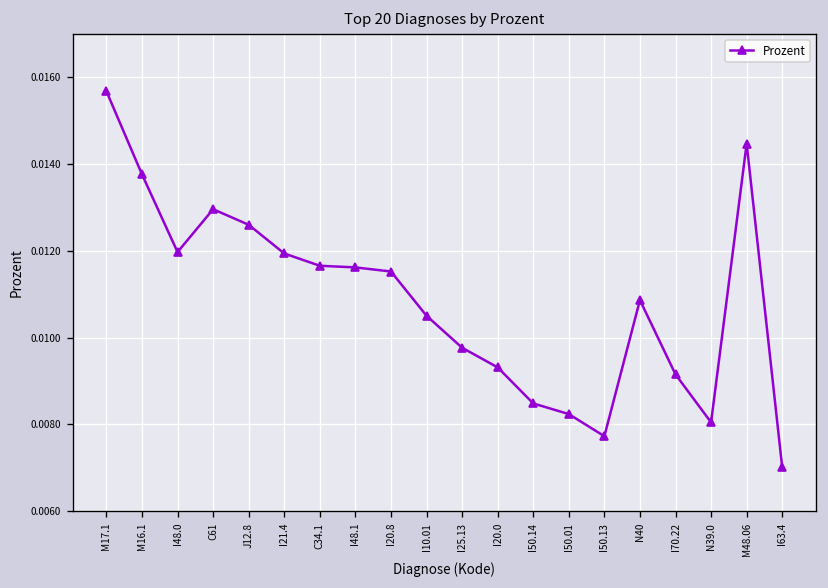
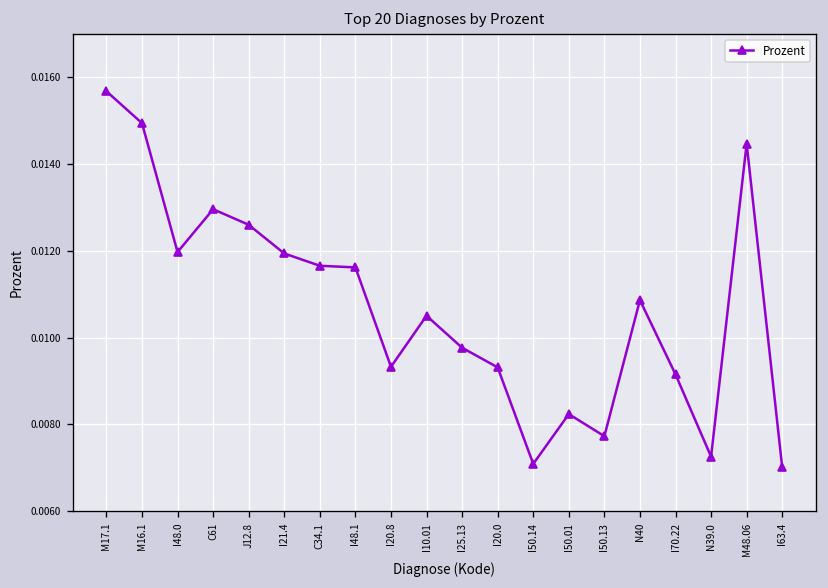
  {
    "M17.1": 0.0157,
-   "M16.1": 0.0138,
+   "M16.1": 0.0149,
    "I48.0": 0.0120,
    "C61": 0.0130,
    "J12.8": 0.0126,
    "I21.4": 0.0119,
    "C34.1": 0.0117,
    "I48.1": 0.0116,
-   "I20.8": 0.0115,
+   "I20.8": 0.0093,
    "I10.01": 0.0105,
    "I25.13": 0.0098,
    "I20.0": 0.0093,
-   "I50.14": 0.0085,
+   "I50.14": 0.0071,
    "I50.01": 0.0082,
    "I50.13": 0.0077,
    "N40": 0.0109,
    "I70.22": 0.0092,
-   "N39.0": 0.0080,
+   "N39.0": 0.0073,
    "M48.06": 0.0145,
    "I63.4": 0.0070
  }
